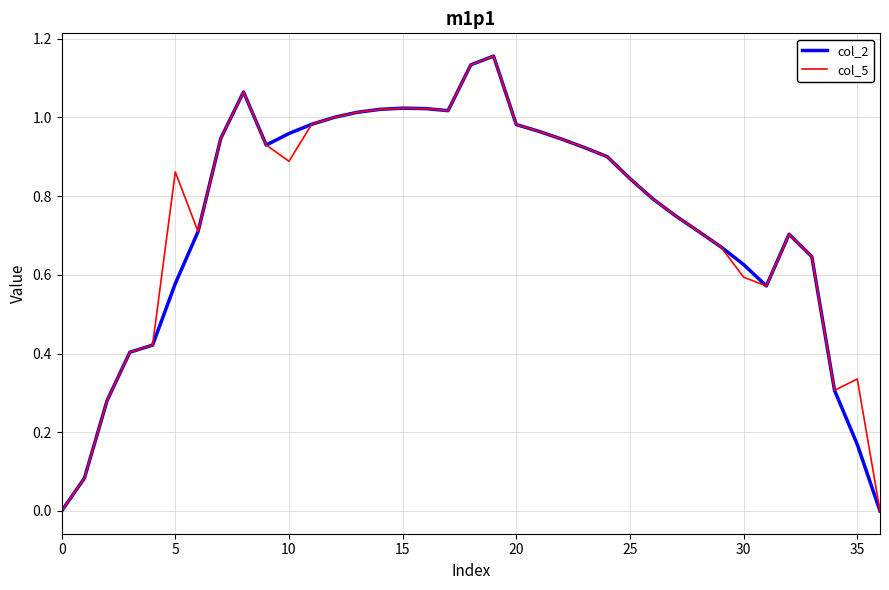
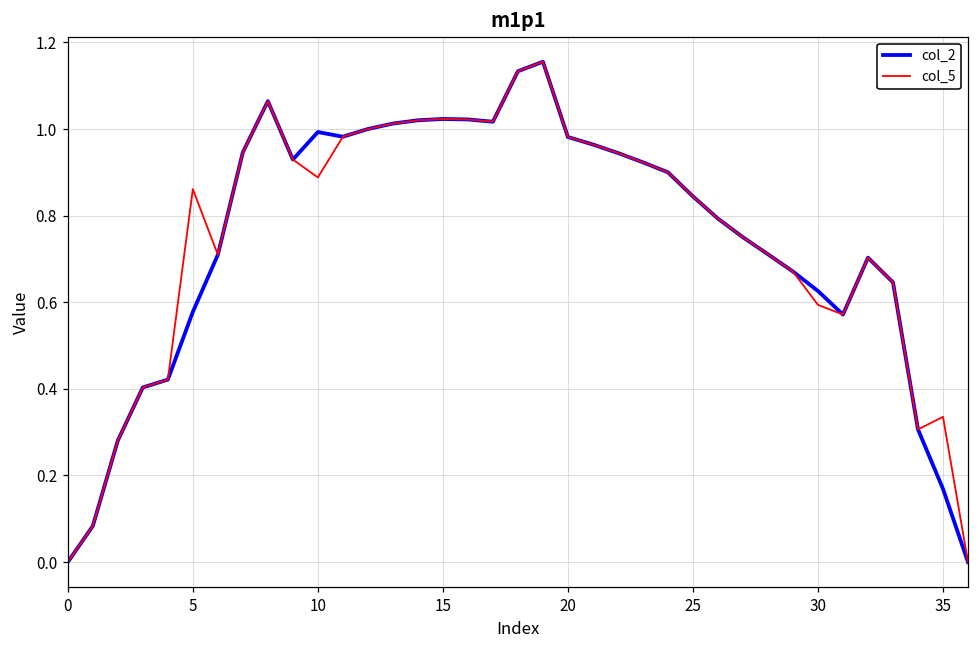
  {
    "col_2": {
      "5": 0.58,
-     "10": 0.96,
+     "10": 0.99,
      "30": 0.63,
      "35": 0.17
    },
    "col_5": {
      "5": 0.86,
      "10": 0.89,
      "30": 0.59,
      "35": 0.34
    }
  }
